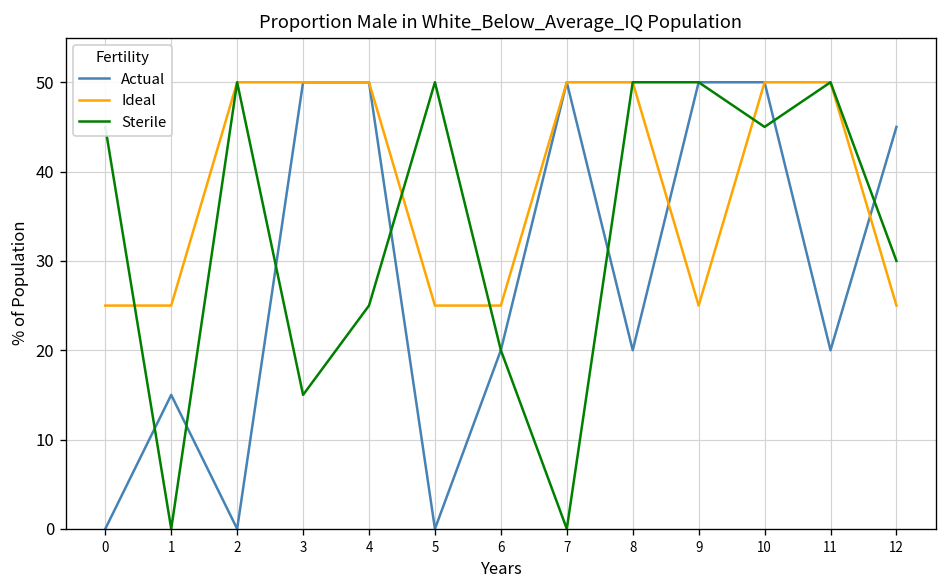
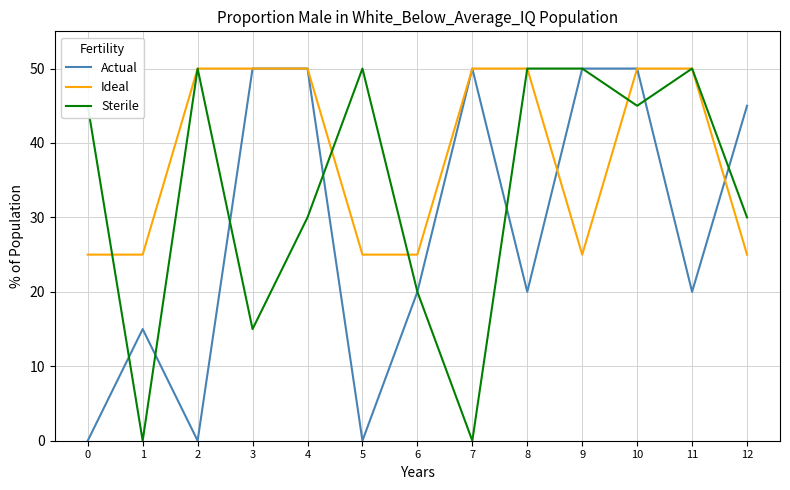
  {
    "Actual": {
      "0": 0,
      "1": 15,
      "2": 0,
      "5": 0,
      "8": 20,
      "11": 20,
      "12": 45
    },
    "Ideal": {
      "0": 25,
      "1": 25,
      "5": 25,
      "6": 25,
      "9": 25,
      "12": 25
    },
    "Sterile": {
      "1": 0,
      "3": 15,
-     "4": 25,
+     "4": 30,
      "5": 50,
      "7": 0,
      "10": 45,
      "12": 30
    }
  }
